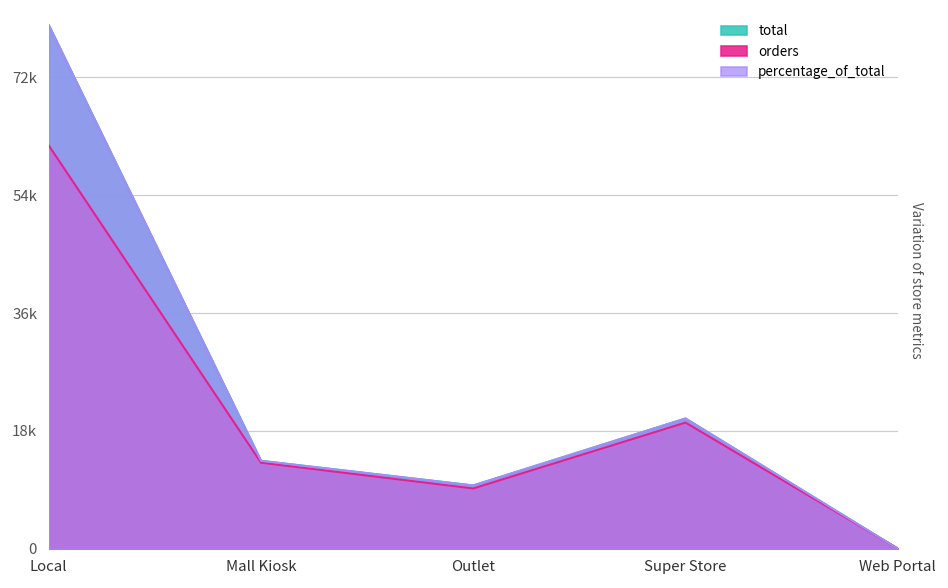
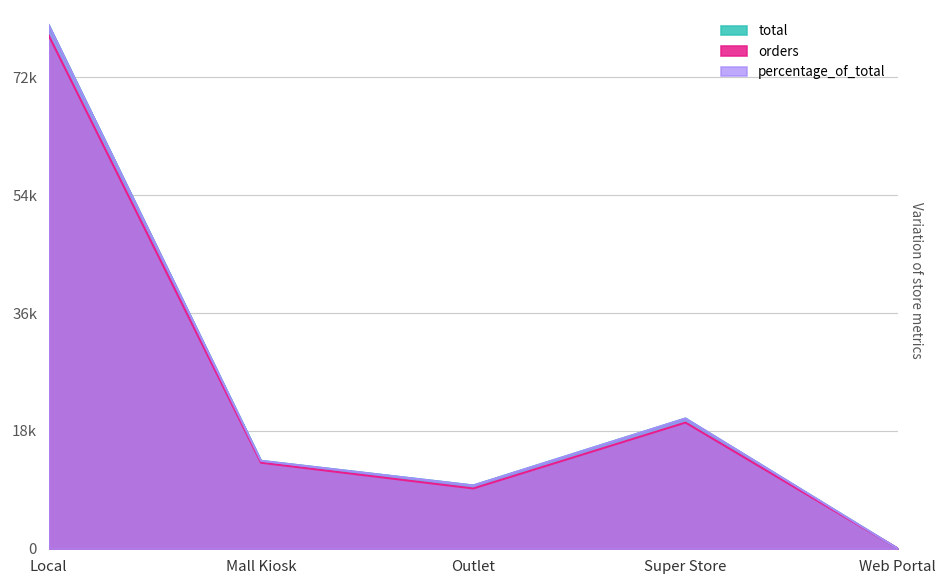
  {
    "percentage_of_total": {
      "Local": 80000,
      "Outlet": 10000,
      "Super Store": 20000
    },
    "orders": {
-     "Local": 62000,
+     "Local": 78000,
      "Outlet": 9000,
      "Super Store": 19000
    }
  }
